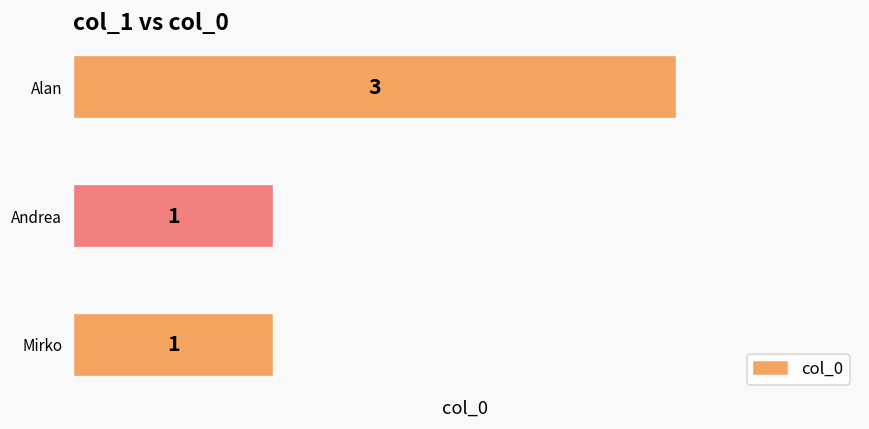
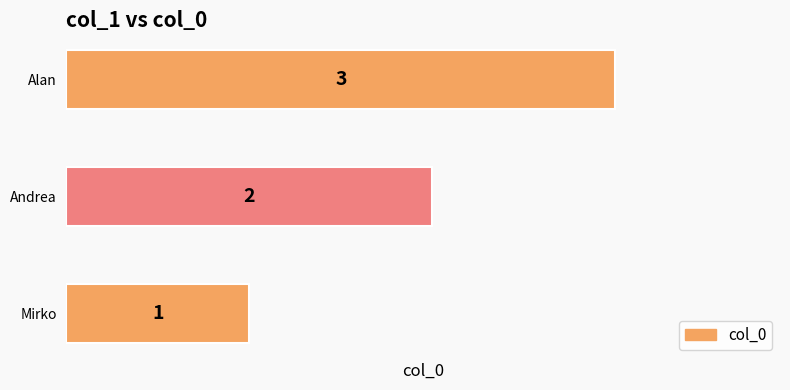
  {
    "Alan": 3,
-   "Andrea": 1,
+   "Andrea": 2,
    "Mirko": 1
  }
